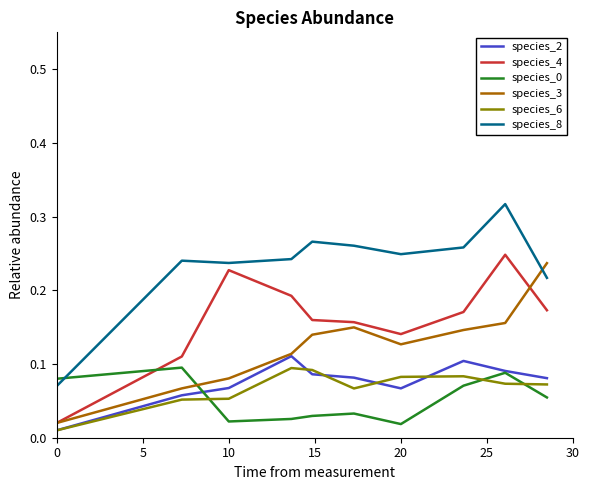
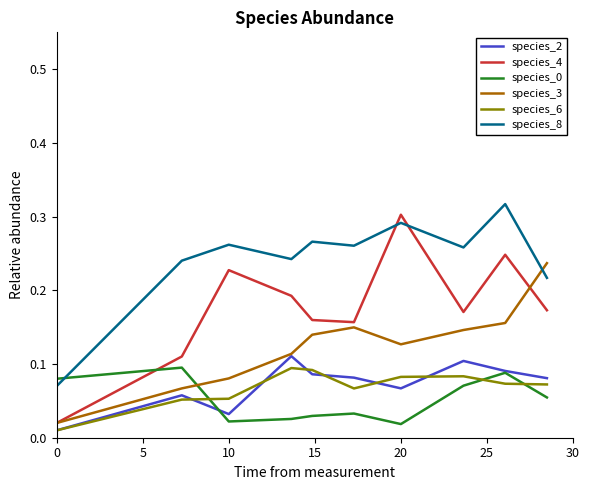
  {
    "species_2": {
-     "10": 0.07,
+     "10": 0.03,
      "20": 0.07
    },
    "species_4": {
      "10": 0.23,
-     "20": 0.14
+     "20": 0.30
    },
    "species_0": {
      "0": 0.08,
      "10": 0.02,
      "20": 0.02
    },
    "species_8": {
      "0": 0.07,
-     "10": 0.24,
-     "20": 0.25
+     "10": 0.26,
+     "20": 0.29
    }
  }
